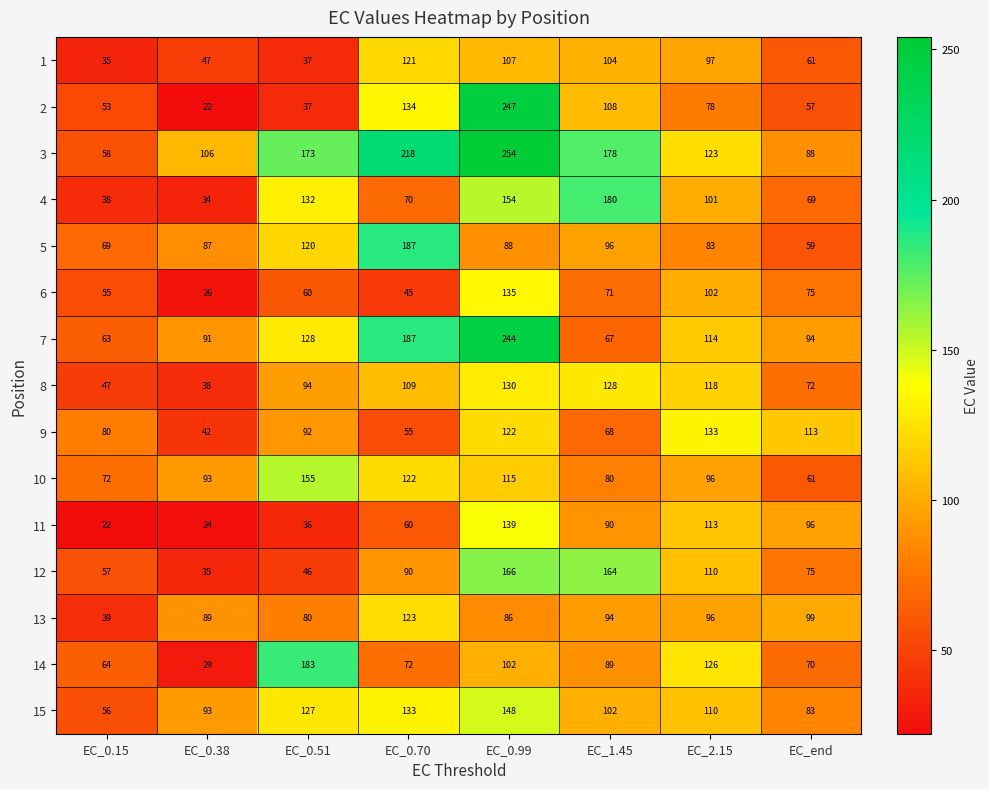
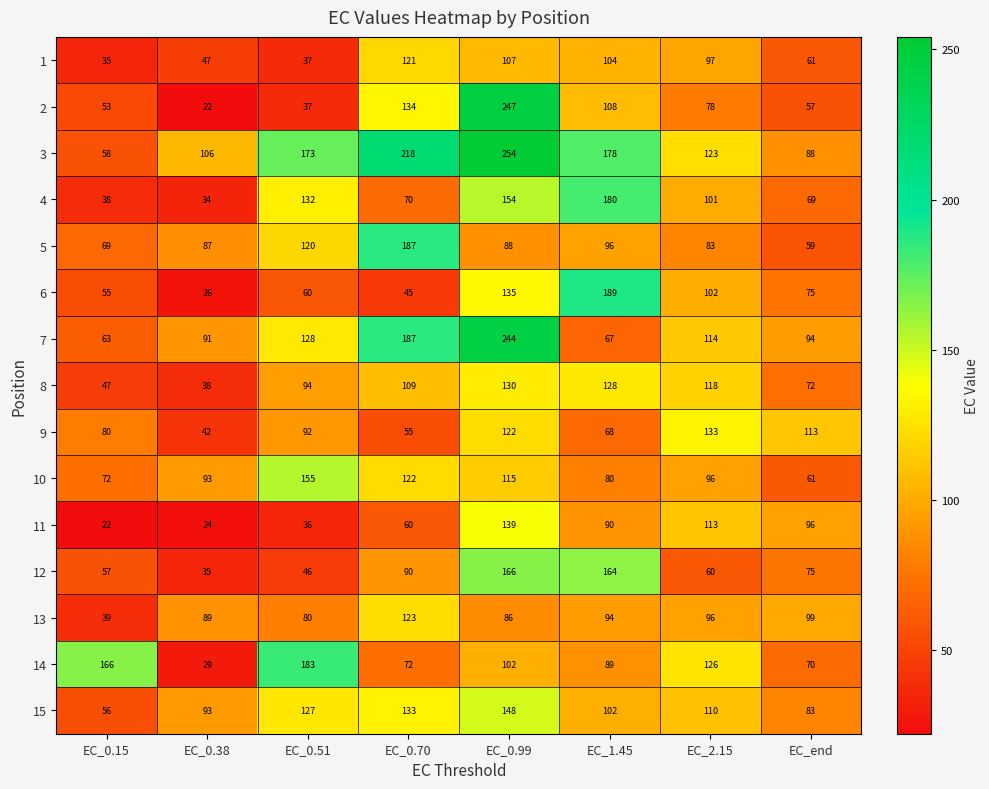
  {
    "1": {
      "EC_0.15": 35,
      "EC_0.38": 47,
      "EC_0.51": 37,
      "EC_0.70": 121,
      "EC_0.99": 107,
      "EC_1.45": 104,
      "EC_2.15": 97,
      "EC_end": 61
    },
    "2": {
      "EC_0.15": 53,
      "EC_0.38": 22,
      "EC_0.51": 37,
      "EC_0.70": 134,
      "EC_0.99": 247,
      "EC_1.45": 108,
      "EC_2.15": 78,
      "EC_end": 57
    },
    "3": {
      "EC_0.15": 58,
      "EC_0.38": 106,
      "EC_0.51": 173,
      "EC_0.70": 218,
      "EC_0.99": 254,
      "EC_1.45": 178,
      "EC_2.15": 123,
      "EC_end": 88
    },
    "4": {
      "EC_0.15": 38,
      "EC_0.38": 34,
      "EC_0.51": 132,
      "EC_0.70": 70,
      "EC_0.99": 154,
      "EC_1.45": 180,
      "EC_2.15": 101,
      "EC_end": 69
    },
    "5": {
      "EC_0.15": 69,
      "EC_0.38": 87,
      "EC_0.51": 120,
      "EC_0.70": 187,
      "EC_0.99": 88,
      "EC_1.45": 96,
      "EC_2.15": 83,
      "EC_end": 59
    },
    "6": {
      "EC_0.15": 55,
      "EC_0.38": 26,
      "EC_0.51": 60,
      "EC_0.70": 45,
      "EC_0.99": 135,
-     "EC_1.45": 71,
+     "EC_1.45": 189,
      "EC_2.15": 102,
      "EC_end": 75
    },
    "7": {
      "EC_0.15": 63,
      "EC_0.38": 91,
      "EC_0.51": 128,
      "EC_0.70": 187,
      "EC_0.99": 244,
      "EC_1.45": 67,
      "EC_2.15": 114,
      "EC_end": 94
    },
    "8": {
      "EC_0.15": 47,
      "EC_0.38": 38,
      "EC_0.51": 94,
      "EC_0.70": 109,
      "EC_0.99": 130,
      "EC_1.45": 128,
      "EC_2.15": 118,
      "EC_end": 72
    },
    "9": {
      "EC_0.15": 80,
      "EC_0.38": 42,
      "EC_0.51": 92,
      "EC_0.70": 55,
      "EC_0.99": 122,
      "EC_1.45": 68,
      "EC_2.15": 133,
      "EC_end": 113
    },
    "10": {
      "EC_0.15": 72,
      "EC_0.38": 93,
      "EC_0.51": 155,
      "EC_0.70": 122,
      "EC_0.99": 115,
      "EC_1.45": 80,
      "EC_2.15": 96,
      "EC_end": 61
    },
    "11": {
      "EC_0.15": 22,
      "EC_0.38": 24,
      "EC_0.51": 36,
      "EC_0.70": 60,
      "EC_0.99": 139,
      "EC_1.45": 90,
      "EC_2.15": 113,
      "EC_end": 96
    },
    "12": {
      "EC_0.15": 57,
      "EC_0.38": 35,
      "EC_0.51": 46,
      "EC_0.70": 90,
      "EC_0.99": 166,
      "EC_1.45": 164,
-     "EC_2.15": 110,
+     "EC_2.15": 60,
      "EC_end": 75
    },
    "13": {
      "EC_0.15": 39,
      "EC_0.38": 89,
      "EC_0.51": 80,
      "EC_0.70": 123,
      "EC_0.99": 86,
      "EC_1.45": 94,
      "EC_2.15": 96,
      "EC_end": 99
    },
    "14": {
-     "EC_0.15": 64,
+     "EC_0.15": 166,
      "EC_0.38": 29,
      "EC_0.51": 183,
      "EC_0.70": 72,
      "EC_0.99": 102,
      "EC_1.45": 89,
      "EC_2.15": 126,
      "EC_end": 70
    },
    "15": {
      "EC_0.15": 56,
      "EC_0.38": 93,
      "EC_0.51": 127,
      "EC_0.70": 133,
      "EC_0.99": 148,
      "EC_1.45": 102,
      "EC_2.15": 110,
      "EC_end": 83
    }
  }
